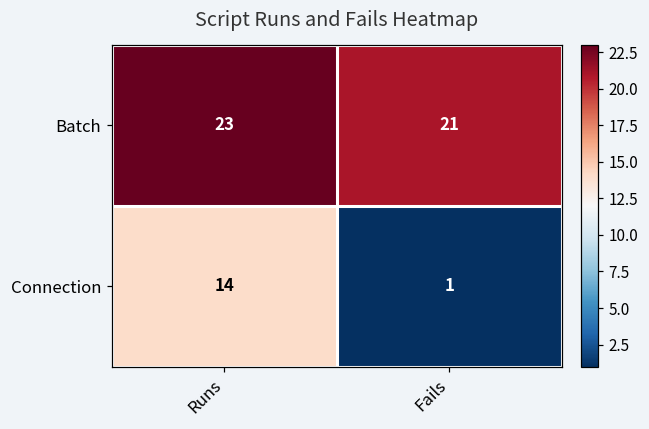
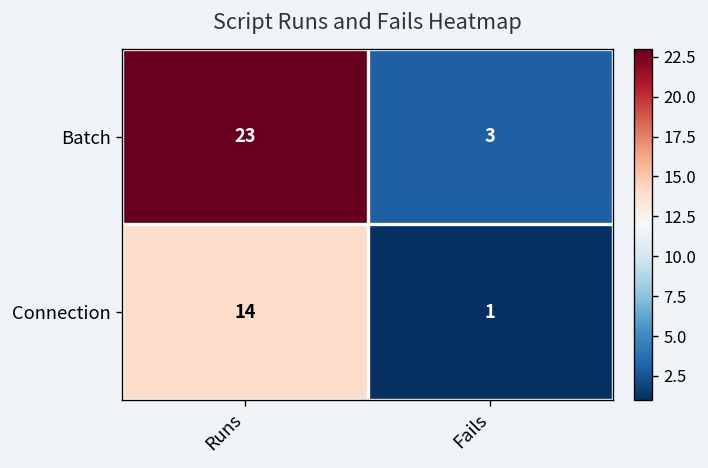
  {
    "Batch": {
      "Runs": 23,
-     "Fails": 21
+     "Fails": 3
    },
    "Connection": {
      "Runs": 14,
      "Fails": 1
    }
  }
